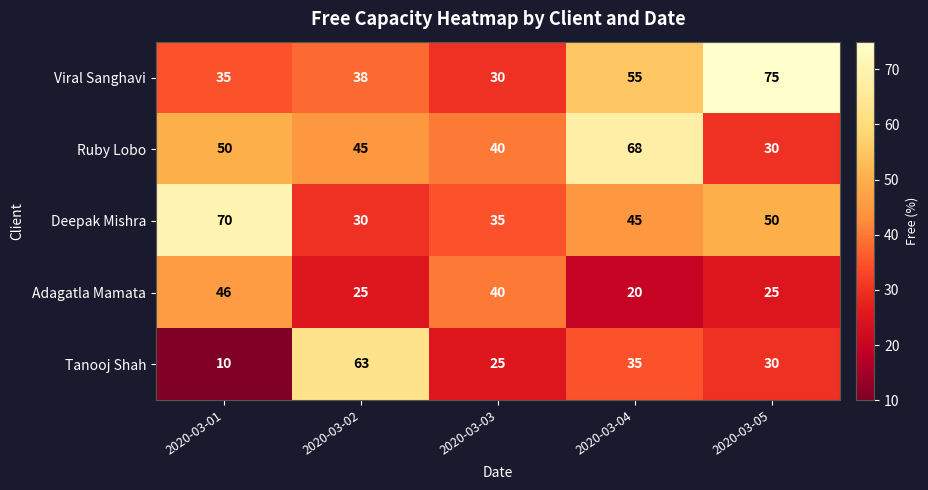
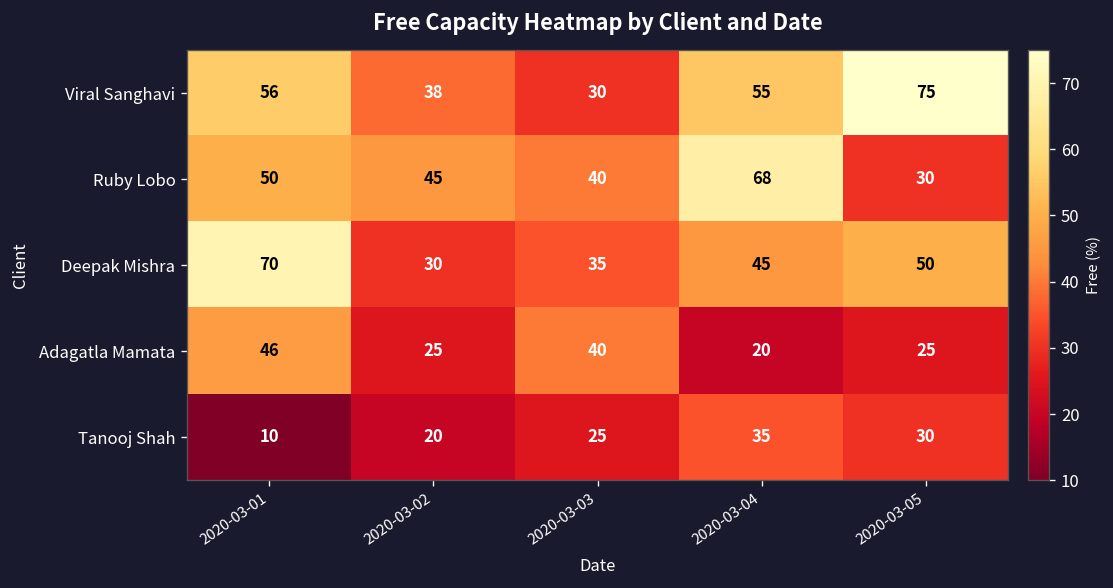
  {
    "Viral Sanghavi": {
-     "2020-03-01": 35,
+     "2020-03-01": 56,
      "2020-03-02": 38,
      "2020-03-03": 30,
      "2020-03-04": 55,
      "2020-03-05": 75
    },
    "Ruby Lobo": {
      "2020-03-01": 50,
      "2020-03-02": 45,
      "2020-03-03": 40,
      "2020-03-04": 68,
      "2020-03-05": 30
    },
    "Deepak Mishra": {
      "2020-03-01": 70,
      "2020-03-02": 30,
      "2020-03-03": 35,
      "2020-03-04": 45,
      "2020-03-05": 50
    },
    "Adagatla Mamata": {
      "2020-03-01": 46,
      "2020-03-02": 25,
      "2020-03-03": 40,
      "2020-03-04": 20,
      "2020-03-05": 25
    },
    "Tanooj Shah": {
      "2020-03-01": 10,
-     "2020-03-02": 63,
+     "2020-03-02": 20,
      "2020-03-03": 25,
      "2020-03-04": 35,
      "2020-03-05": 30
    }
  }
